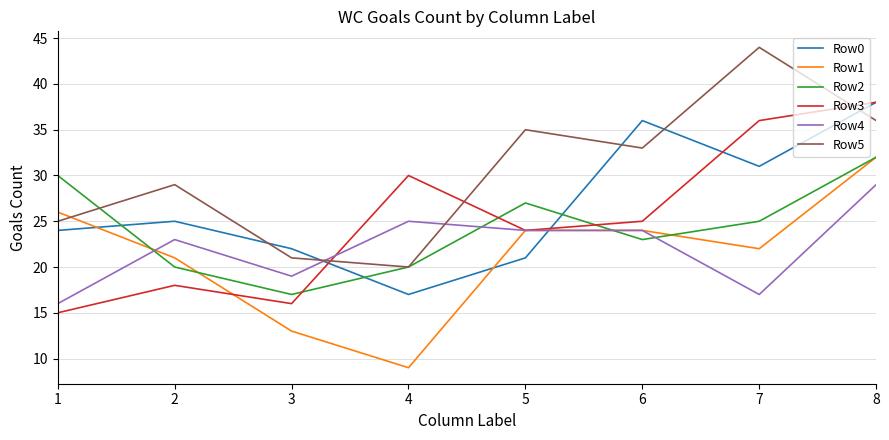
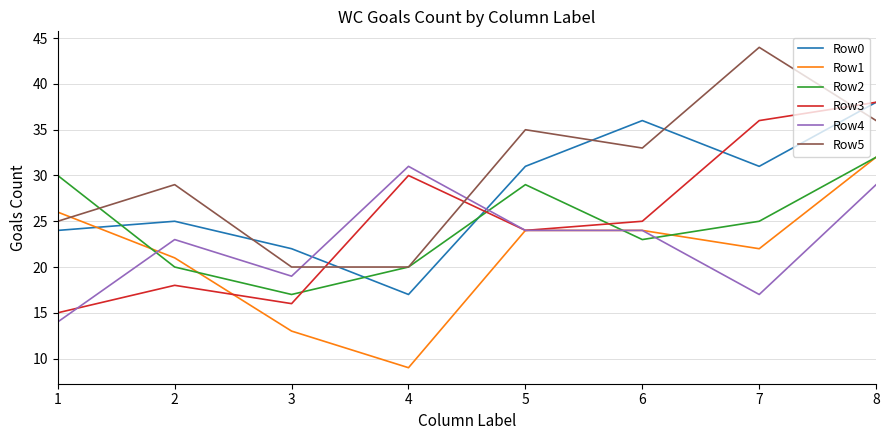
  {
    "Row0": {
      "1": 24,
      "2": 25,
      "3": 22,
      "4": 17,
-     "5": 21,
+     "5": 31,
      "6": 36,
      "7": 31
    },
    "Row1": {
      "1": 26,
      "2": 21,
      "3": 13,
      "4": 9,
      "7": 22
    },
    "Row2": {
      "1": 30,
      "2": 20,
      "3": 17,
-     "5": 27,
+     "5": 29,
      "6": 23,
      "7": 25
    },
    "Row3": {
      "1": 15,
      "2": 18,
      "3": 16,
      "4": 30,
      "6": 25,
      "7": 36
    },
    "Row4": {
-     "1": 16,
+     "1": 14,
      "2": 23,
      "3": 19,
-     "4": 25,
+     "4": 31,
      "7": 17,
      "8": 29
    },
    "Row5": {
      "1": 25,
      "2": 29,
-     "3": 21,
+     "3": 20,
      "5": 35,
      "6": 33,
      "7": 44,
      "8": 36
    }
  }
